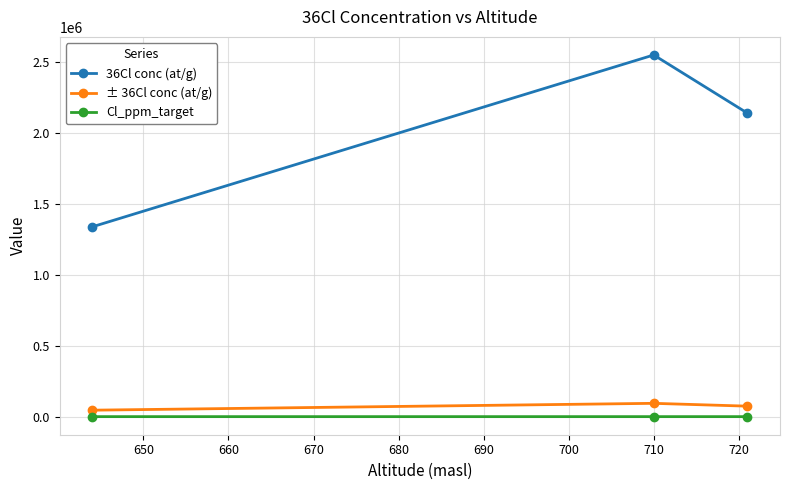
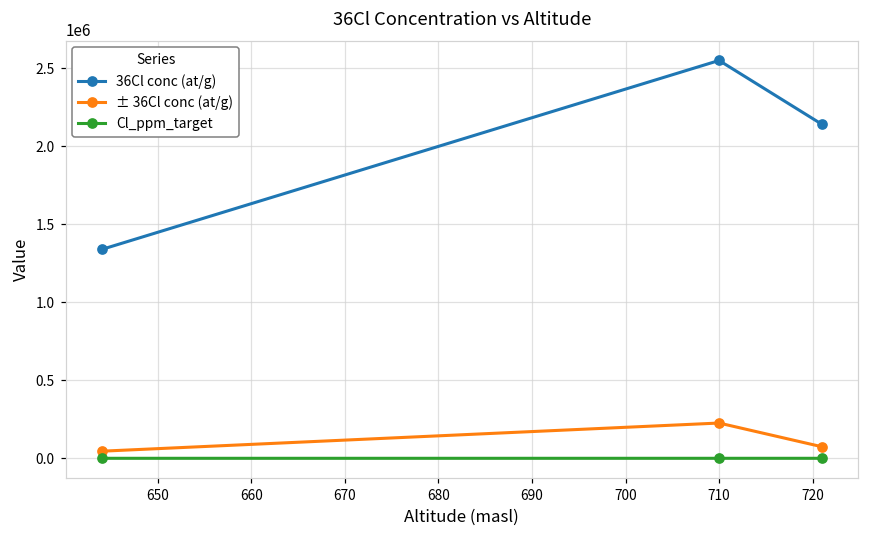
  {
    "36Cl conc (at/g)": {
      "710": 2550000
    },
    "± 36Cl conc (at/g)": {
-     "710": 90000
+     "710": 230000
    },
    "Cl_ppm_target": {
      "710": 0
    }
  }
